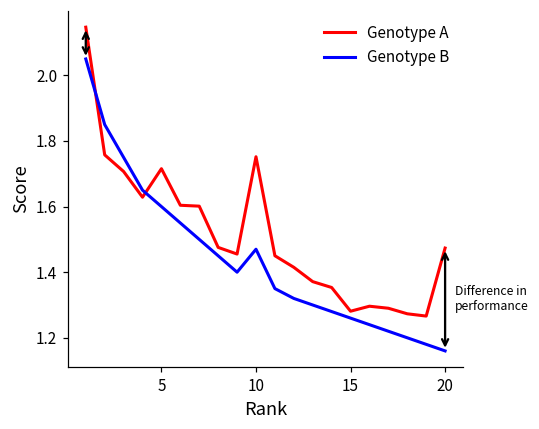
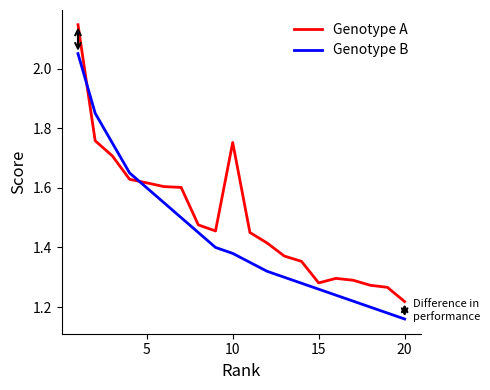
  {
    "Genotype A": {
-     "5": 1.72,
+     "5": 1.62,
      "10": 1.75,
      "15": 1.28,
-     "20": 1.47
+     "20": 1.22
    },
    "Genotype B": {
      "5": 1.60,
-     "10": 1.47,
+     "10": 1.38,
      "15": 1.26,
      "20": 1.16
    }
  }
